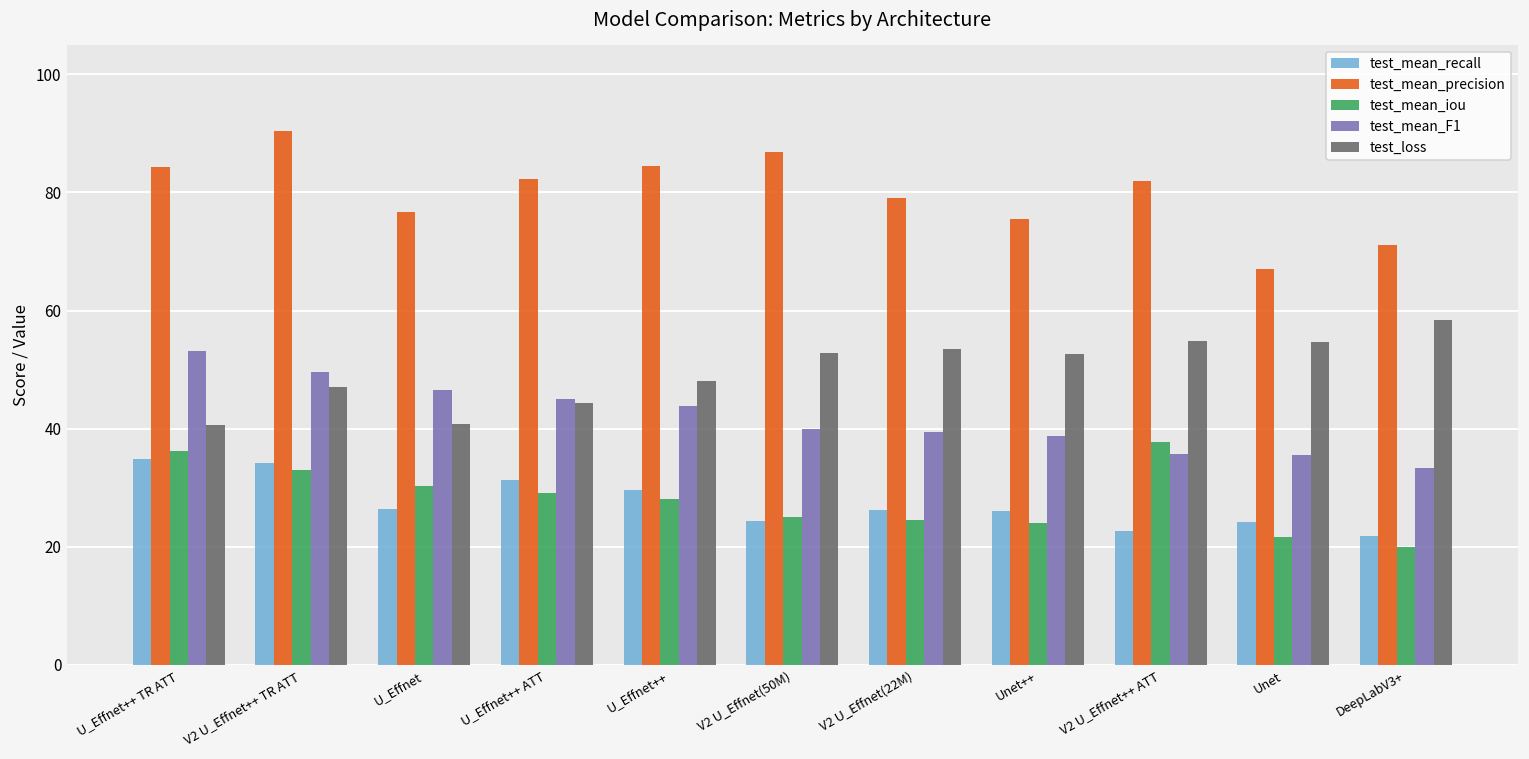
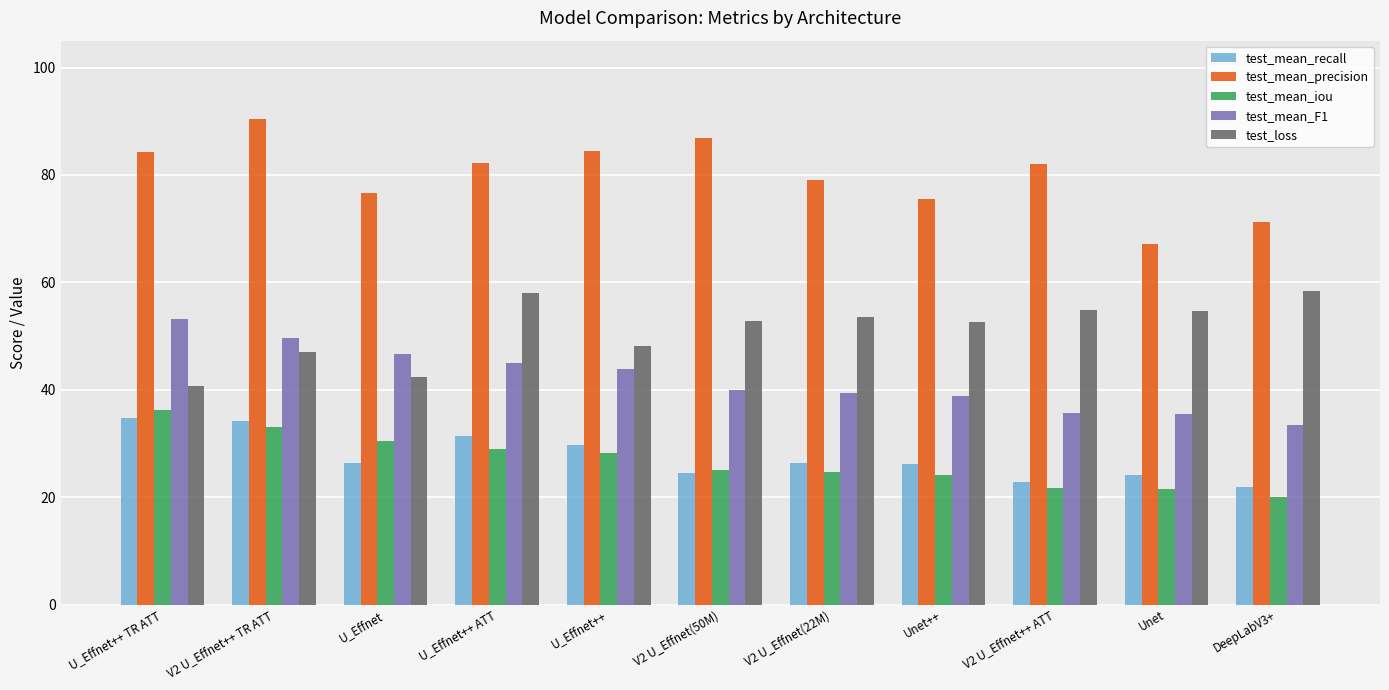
  {
    "test_mean_recall": {
      "U_Effnet++ TR ATT": 35,
      "V2 U_Effnet++ TR ATT": 34,
      "U_Effnet": 26,
      "U_Effnet++ ATT": 31,
      "U_Effnet++": 30,
      "V2 U_Effnet(50M)": 24,
      "V2 U_Effnet(22M)": 26,
      "Unet++": 26,
      "V2 U_Effnet++ ATT": 23,
      "Unet": 24,
      "DeepLabV3+": 22
    },
    "test_mean_precision": {
      "U_Effnet++ TR ATT": 84,
      "V2 U_Effnet++ TR ATT": 90,
      "U_Effnet": 77,
      "U_Effnet++ ATT": 82,
      "U_Effnet++": 84,
      "V2 U_Effnet(50M)": 87,
      "V2 U_Effnet(22M)": 79,
      "Unet++": 75,
      "V2 U_Effnet++ ATT": 82,
      "Unet": 67,
      "DeepLabV3+": 71
    },
    "test_mean_iou": {
      "U_Effnet++ TR ATT": 36,
      "V2 U_Effnet++ TR ATT": 33,
      "U_Effnet": 30,
      "U_Effnet++ ATT": 29,
      "U_Effnet++": 28,
      "V2 U_Effnet(50M)": 25,
      "V2 U_Effnet(22M)": 25,
      "Unet++": 24,
-     "V2 U_Effnet++ ATT": 38,
+     "V2 U_Effnet++ ATT": 22,
      "Unet": 22,
      "DeepLabV3+": 20
    },
    "test_mean_F1": {
      "U_Effnet++ TR ATT": 53,
      "V2 U_Effnet++ TR ATT": 50,
      "U_Effnet": 47,
      "U_Effnet++ ATT": 45,
      "U_Effnet++": 44,
      "V2 U_Effnet(50M)": 40,
      "V2 U_Effnet(22M)": 39,
      "Unet++": 39,
      "V2 U_Effnet++ ATT": 36,
      "Unet": 36,
      "DeepLabV3+": 33
    },
    "test_loss": {
      "U_Effnet++ TR ATT": 41,
      "V2 U_Effnet++ TR ATT": 47,
-     "U_Effnet": 41,
-     "U_Effnet++ ATT": 44,
+     "U_Effnet": 42,
+     "U_Effnet++ ATT": 58,
      "U_Effnet++": 48,
      "V2 U_Effnet(50M)": 53,
      "V2 U_Effnet(22M)": 53,
      "Unet++": 53,
      "V2 U_Effnet++ ATT": 55,
      "Unet": 55,
      "DeepLabV3+": 58
    }
  }
